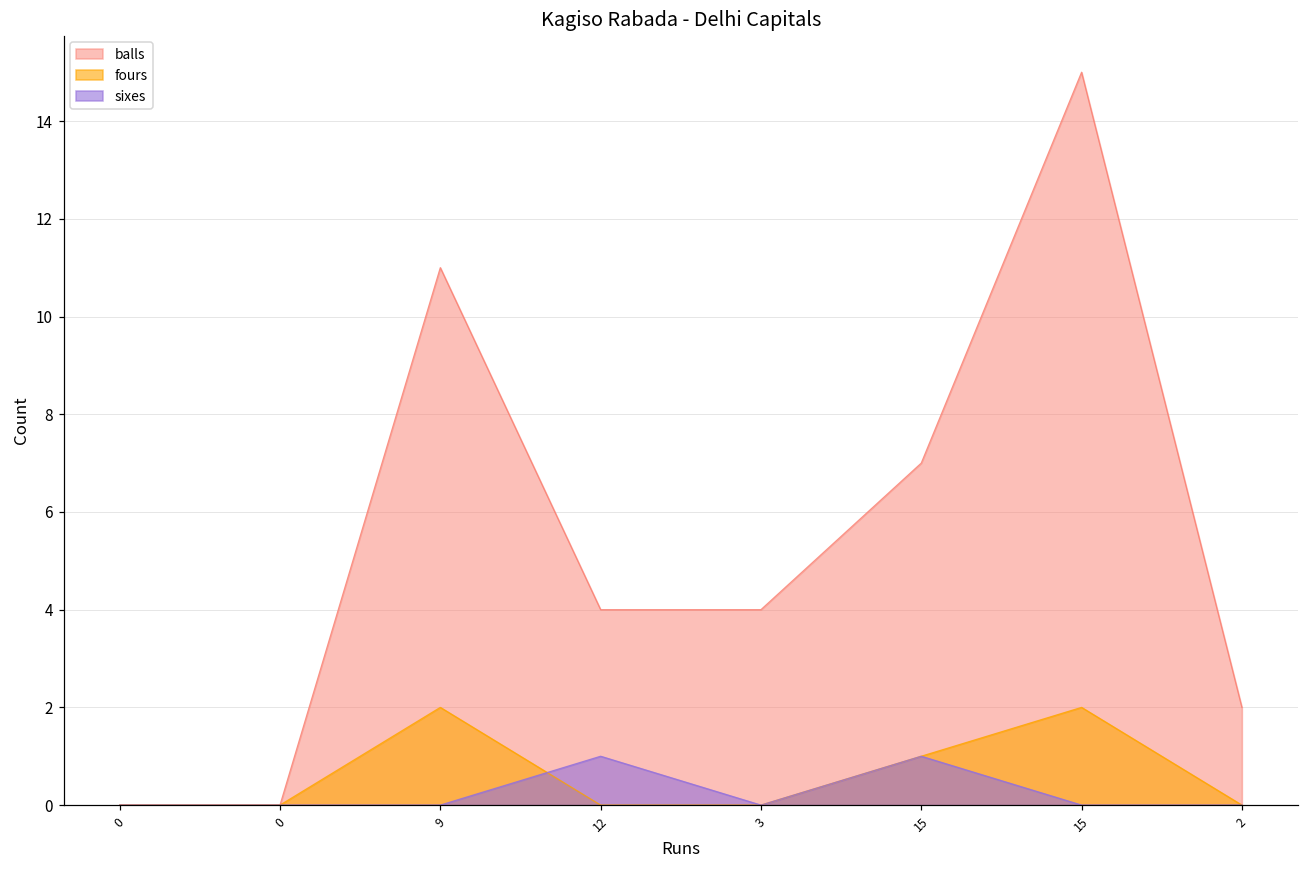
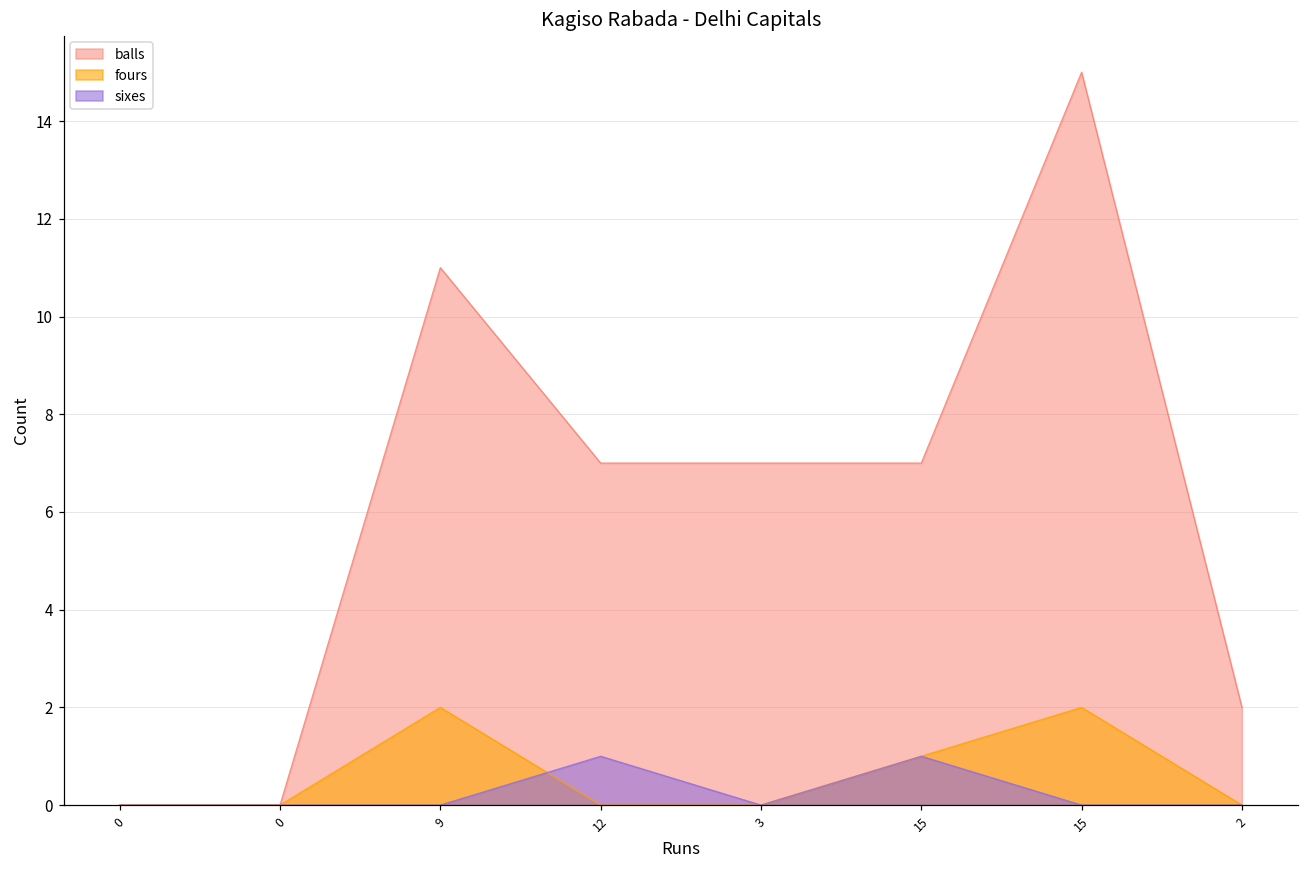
  {
    "balls": {
      "9": 11,
-     "12": 4,
-     "3": 4,
+     "12": 7,
+     "3": 7,
      "2": 2
    },
    "fours": {
      "9": 2,
      "12": 0
    },
    "sixes": {
      "9": 0,
      "12": 1
    }
  }
